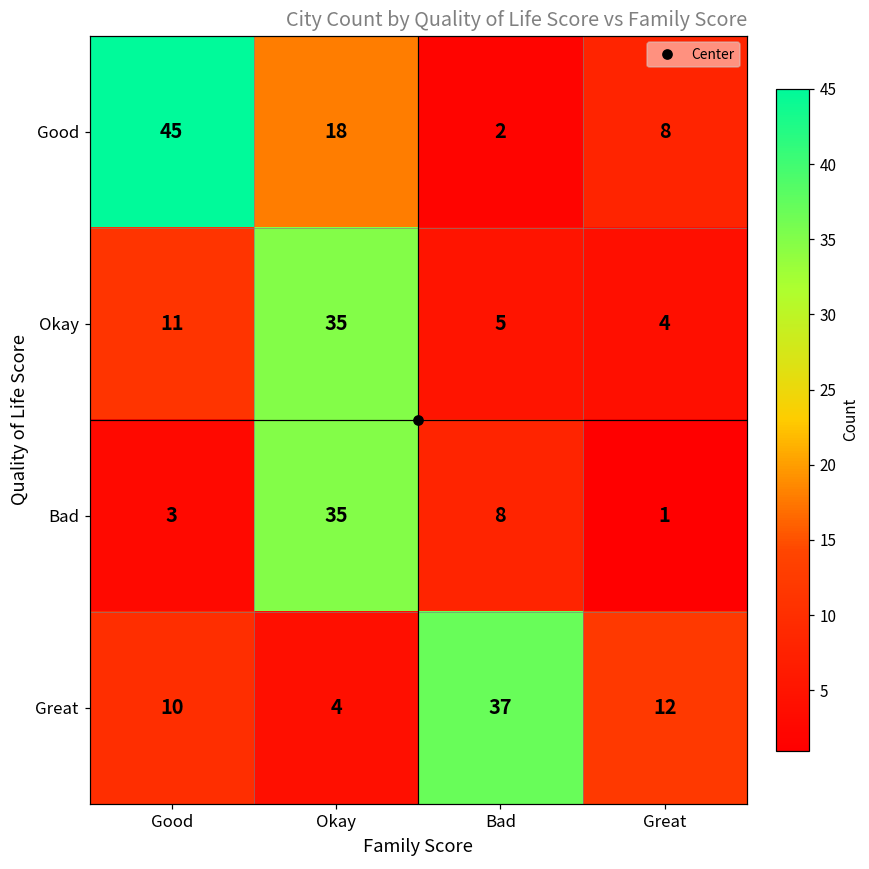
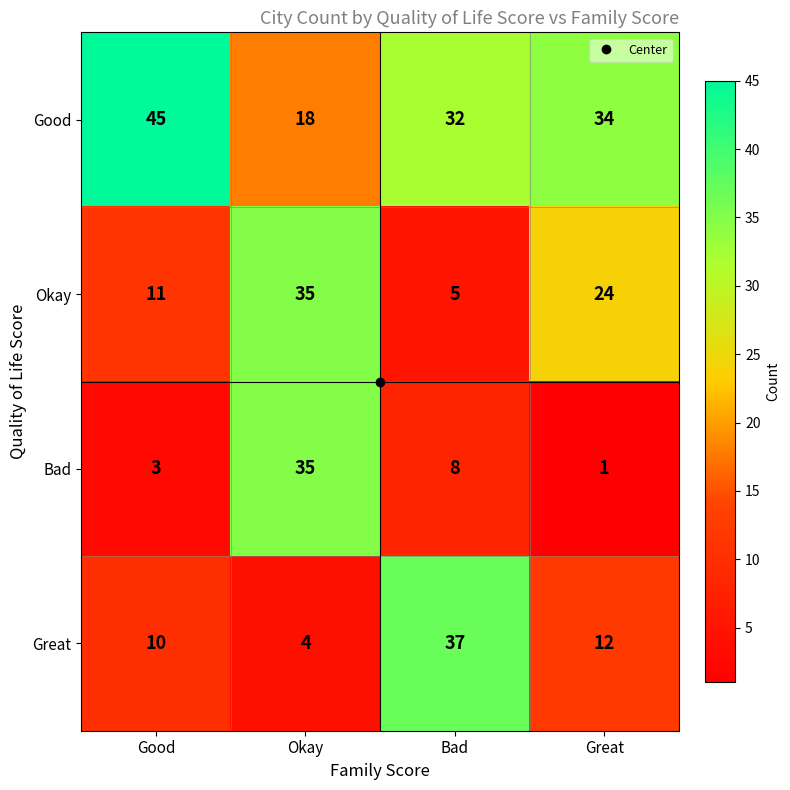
  {
    "Good": {
      "Good": 45,
      "Okay": 18,
-     "Bad": 2,
-     "Great": 8
+     "Bad": 32,
+     "Great": 34
    },
    "Okay": {
      "Good": 11,
      "Okay": 35,
      "Bad": 5,
-     "Great": 4
+     "Great": 24
    },
    "Bad": {
      "Good": 3,
      "Okay": 35,
      "Bad": 8,
      "Great": 1
    },
    "Great": {
      "Good": 10,
      "Okay": 4,
      "Bad": 37,
      "Great": 12
    }
  }
